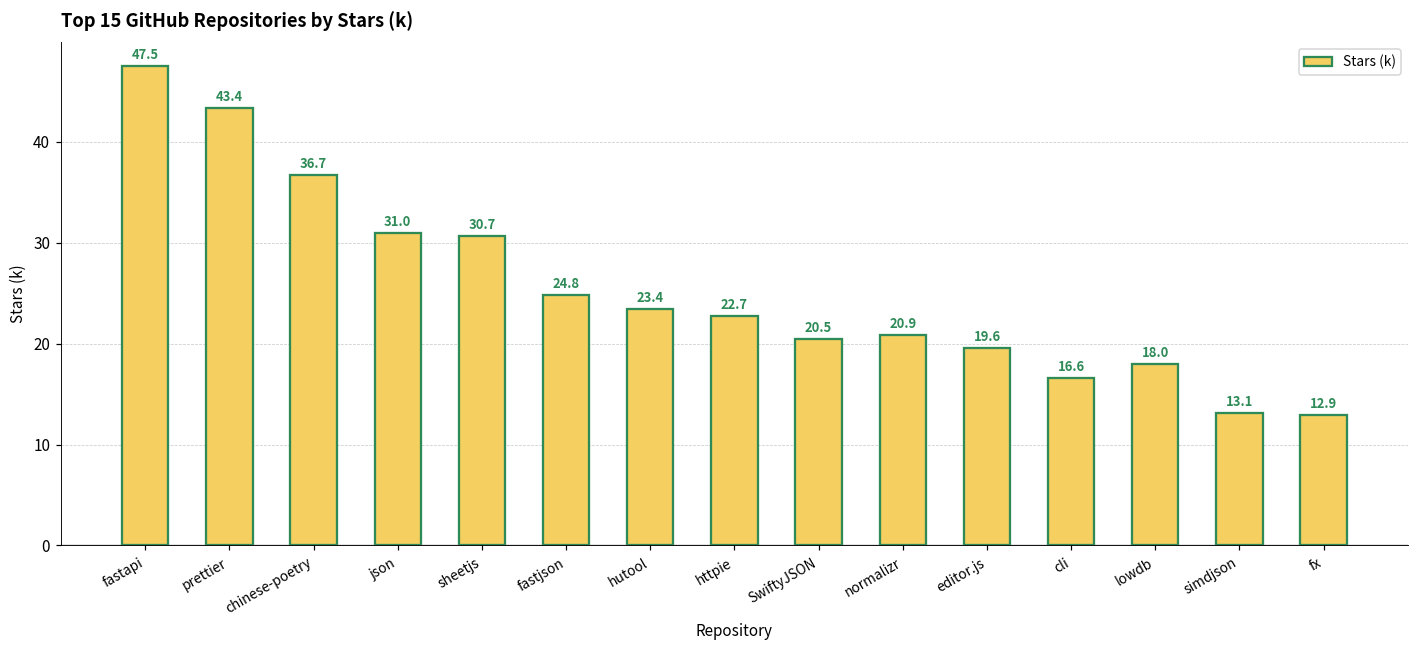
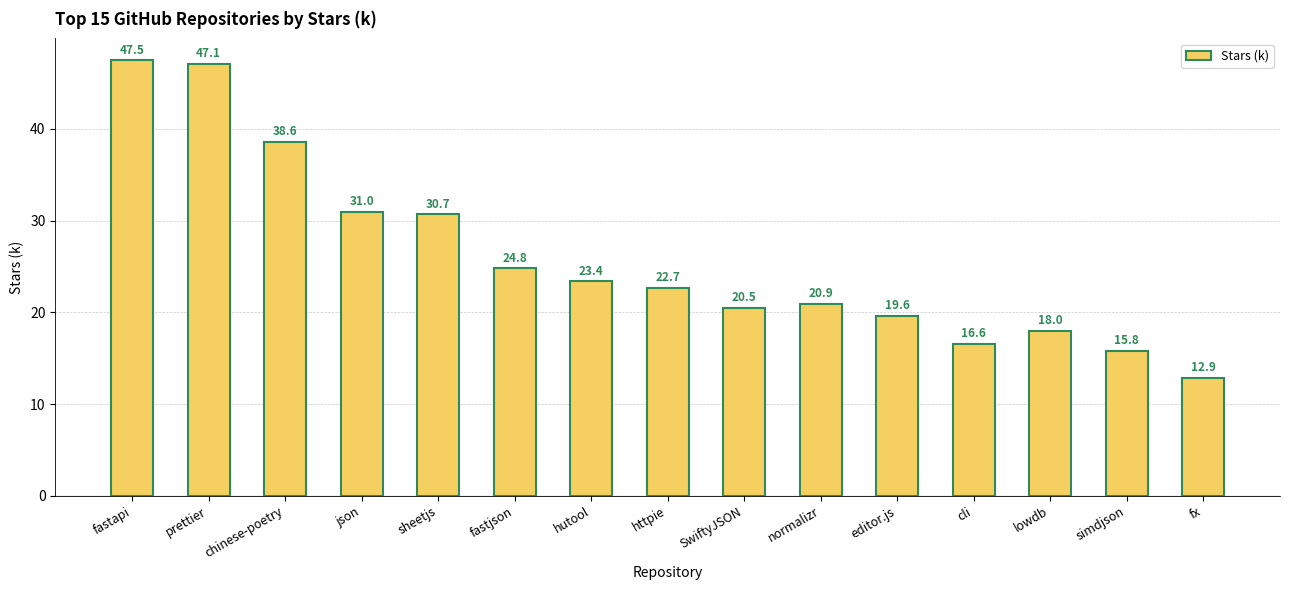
  {
    "fastapi": 47.5,
-   "prettier": 43.4,
-   "chinese-poetry": 36.7,
+   "prettier": 47.1,
+   "chinese-poetry": 38.6,
    "json": 31.0,
    "sheetjs": 30.7,
    "fastjson": 24.8,
    "hutool": 23.4,
    "httpie": 22.7,
    "SwiftyJSON": 20.5,
    "normalizr": 20.9,
    "editor.js": 19.6,
    "cli": 16.6,
    "lowdb": 18.0,
-   "simdjson": 13.1,
+   "simdjson": 15.8,
    "fx": 12.9
  }
